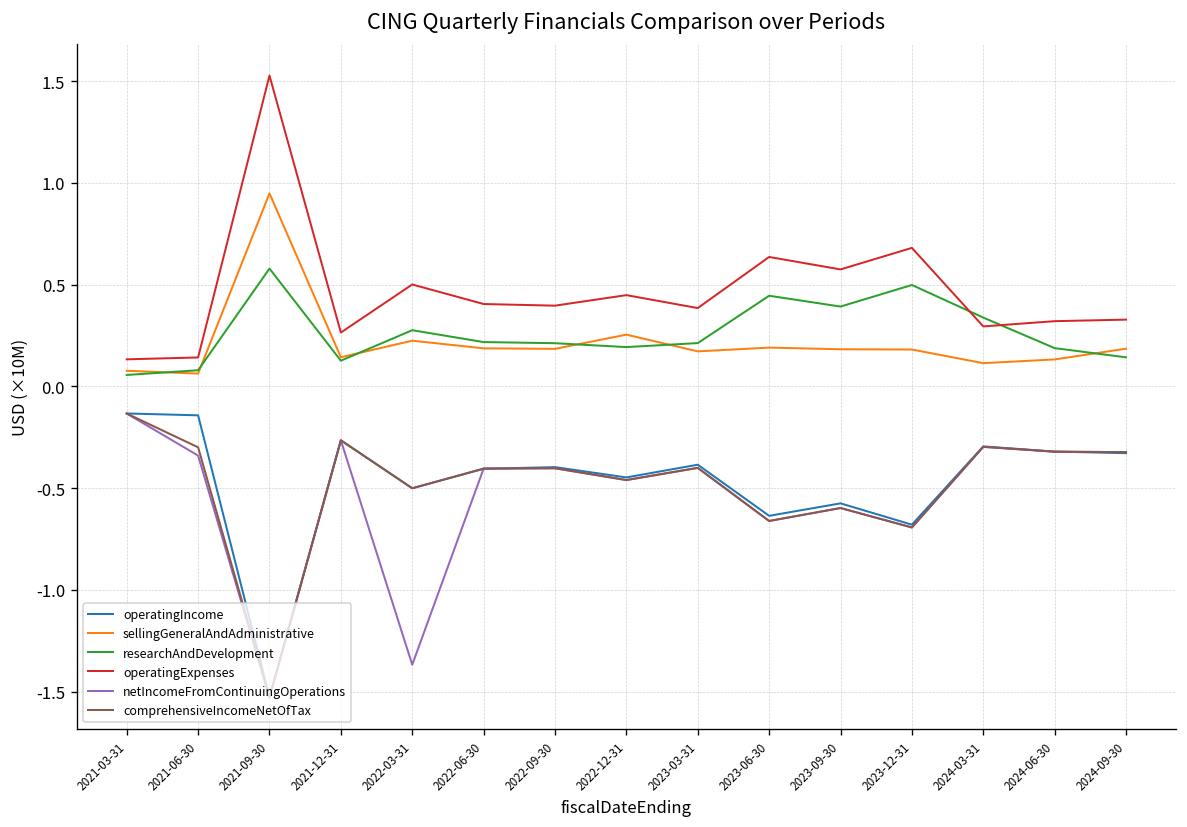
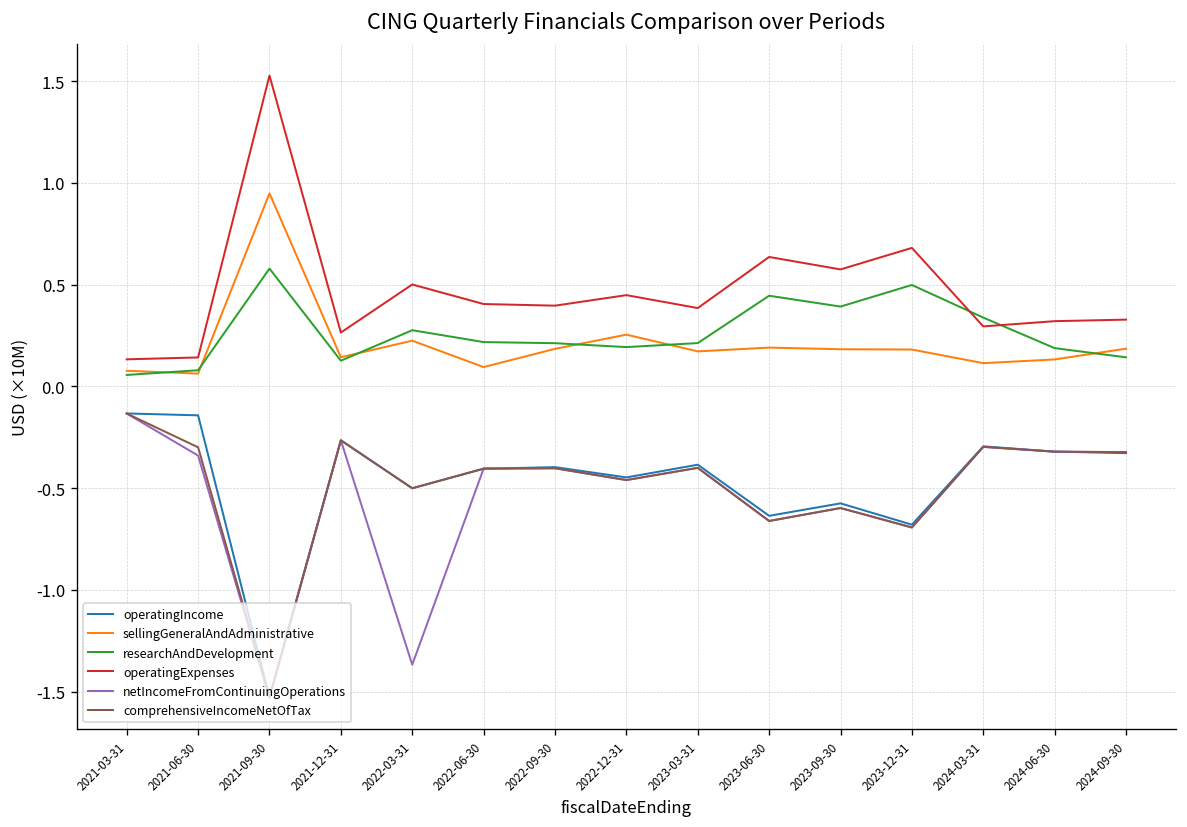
  {
    "operatingIncome": {
      "2021-06-30": -0.14,
      "2023-03-31": -0.38,
      "2023-06-30": -0.64,
      "2023-09-30": -0.57
    },
    "sellingGeneralAndAdministrative": {
      "2021-03-31": 0.08,
      "2021-06-30": 0.06,
      "2021-09-30": 0.95,
      "2021-12-31": 0.14,
      "2022-03-31": 0.22,
-     "2022-06-30": 0.19,
+     "2022-06-30": 0.09,
      "2022-09-30": 0.18,
      "2022-12-31": 0.25,
      "2023-03-31": 0.17,
      "2023-06-30": 0.19,
      "2023-09-30": 0.18,
      "2023-12-31": 0.18,
      "2024-03-31": 0.11,
      "2024-06-30": 0.13,
      "2024-09-30": 0.19
    },
    "researchAndDevelopment": {
      "2021-03-31": 0.06,
      "2021-06-30": 0.08,
      "2021-09-30": 0.58,
      "2021-12-31": 0.13,
      "2022-03-31": 0.28,
      "2022-06-30": 0.22,
      "2022-09-30": 0.21,
      "2022-12-31": 0.19,
      "2023-03-31": 0.21,
      "2023-06-30": 0.45,
      "2023-09-30": 0.39,
      "2023-12-31": 0.50,
      "2024-03-31": 0.34,
      "2024-06-30": 0.19,
      "2024-09-30": 0.14
    },
    "operatingExpenses": {
      "2021-03-31": 0.13,
      "2021-06-30": 0.14,
      "2021-09-30": 1.53,
      "2021-12-31": 0.26,
      "2022-03-31": 0.50,
      "2022-06-30": 0.40,
      "2022-09-30": 0.40,
      "2022-12-31": 0.45,
      "2023-03-31": 0.38,
      "2023-06-30": 0.64,
      "2023-09-30": 0.57,
      "2023-12-31": 0.68,
      "2024-03-31": 0.29,
      "2024-06-30": 0.32,
      "2024-09-30": 0.33
    },
    "netIncomeFromContinuingOperations": {
      "2021-06-30": -0.34,
      "2022-03-31": -1.37
    },
    "comprehensiveIncomeNetOfTax": {
      "2021-06-30": -0.30
    }
  }
